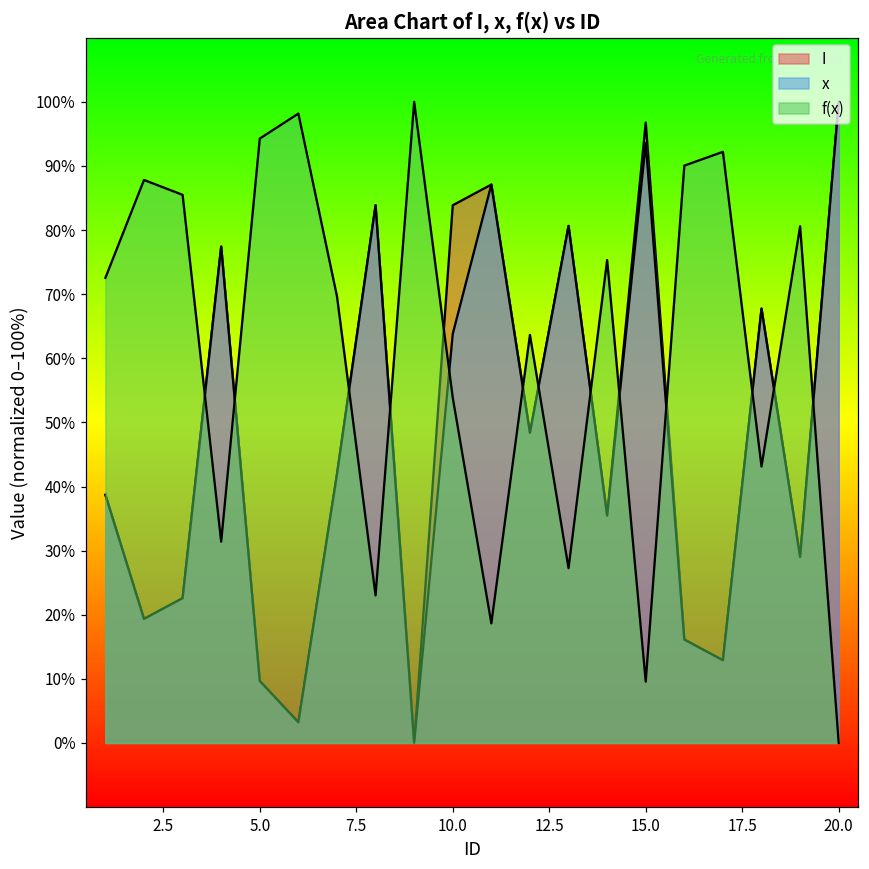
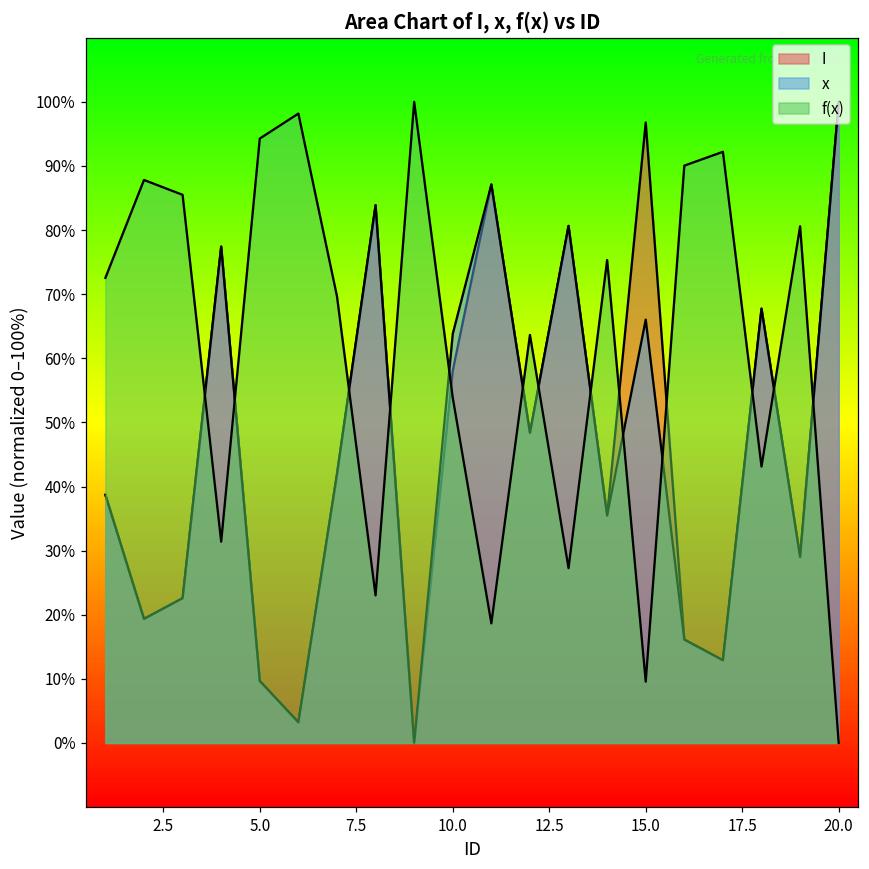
  {
    "I": {
-     "10.0": "84%",
+     "10.0": "58%",
      "15.0": "97%"
    },
    "x": {
      "10.0": "64%",
-     "15.0": "94%"
+     "15.0": "66%"
    },
    "f(x)": {
      "5.0": "94%",
      "10.0": "54%",
      "15.0": "10%",
      "20.0": "0%"
    }
  }
